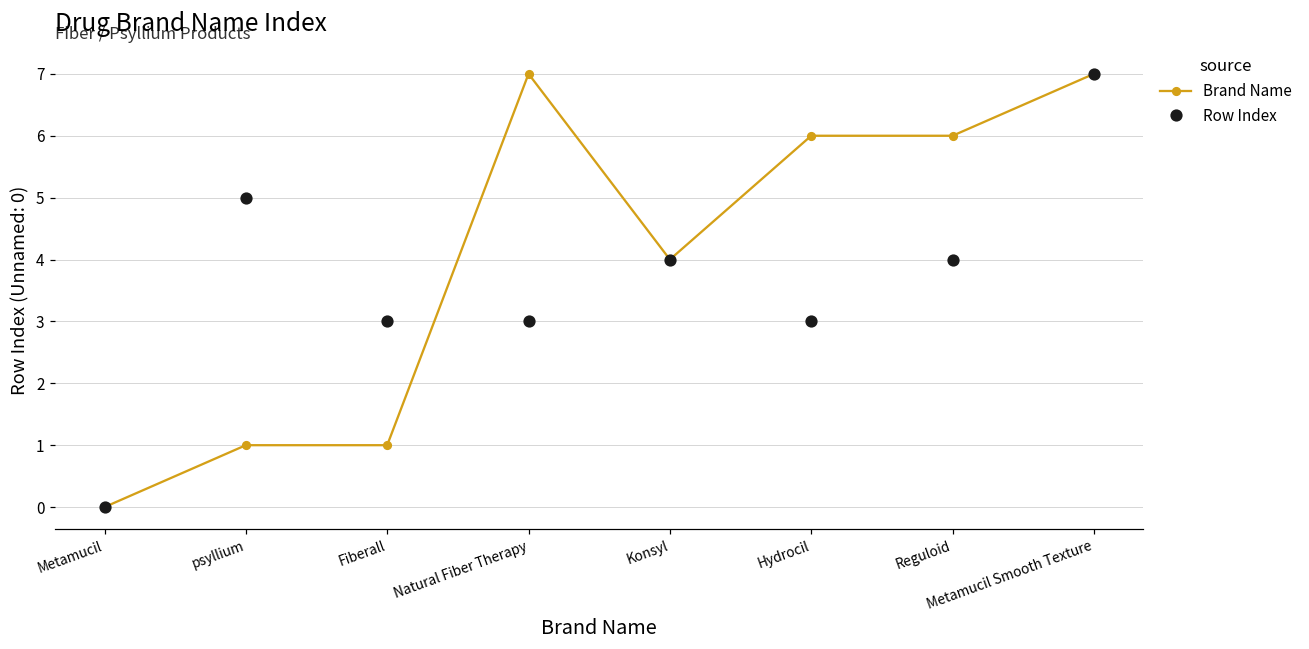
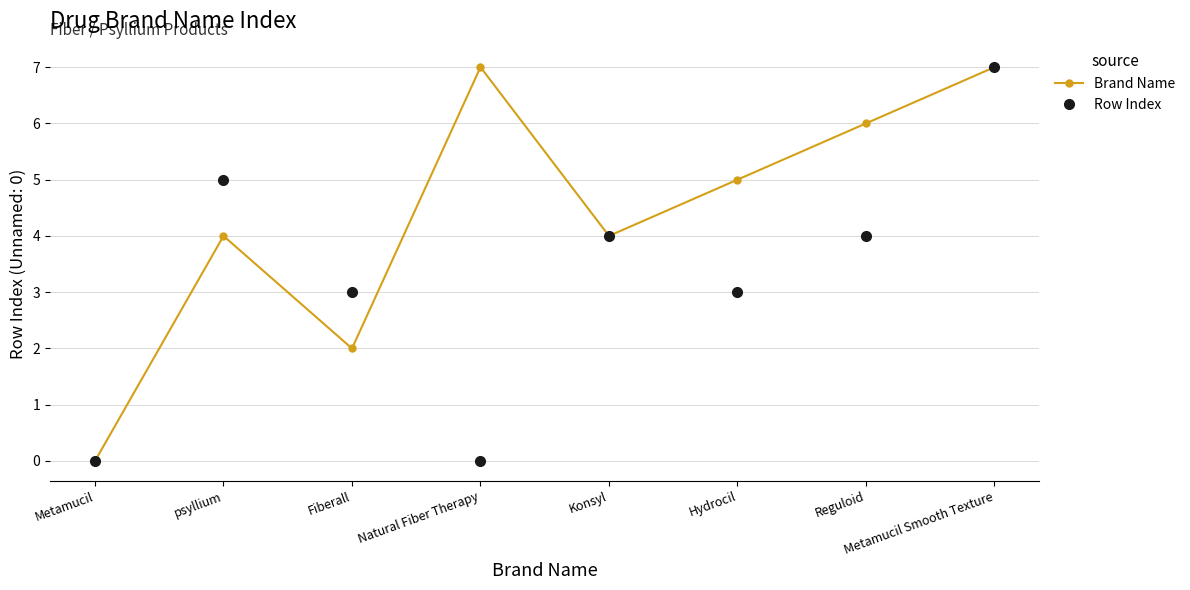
  {
    "Brand Name": {
-     "psyllium": 1,
-     "Fiberall": 1,
+     "psyllium": 4,
+     "Fiberall": 2,
      "Natural Fiber Therapy": 7,
-     "Hydrocil": 6,
+     "Hydrocil": 5,
      "Reguloid": 6
    },
    "Row Index": {
      "psyllium": 5,
      "Fiberall": 3,
-     "Natural Fiber Therapy": 3,
+     "Natural Fiber Therapy": 0,
      "Hydrocil": 3,
      "Reguloid": 4
    }
  }
